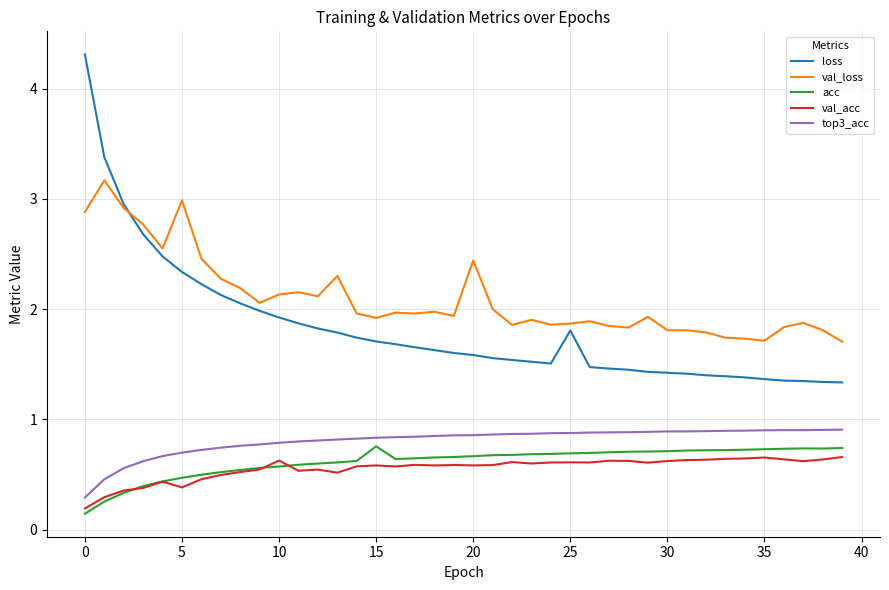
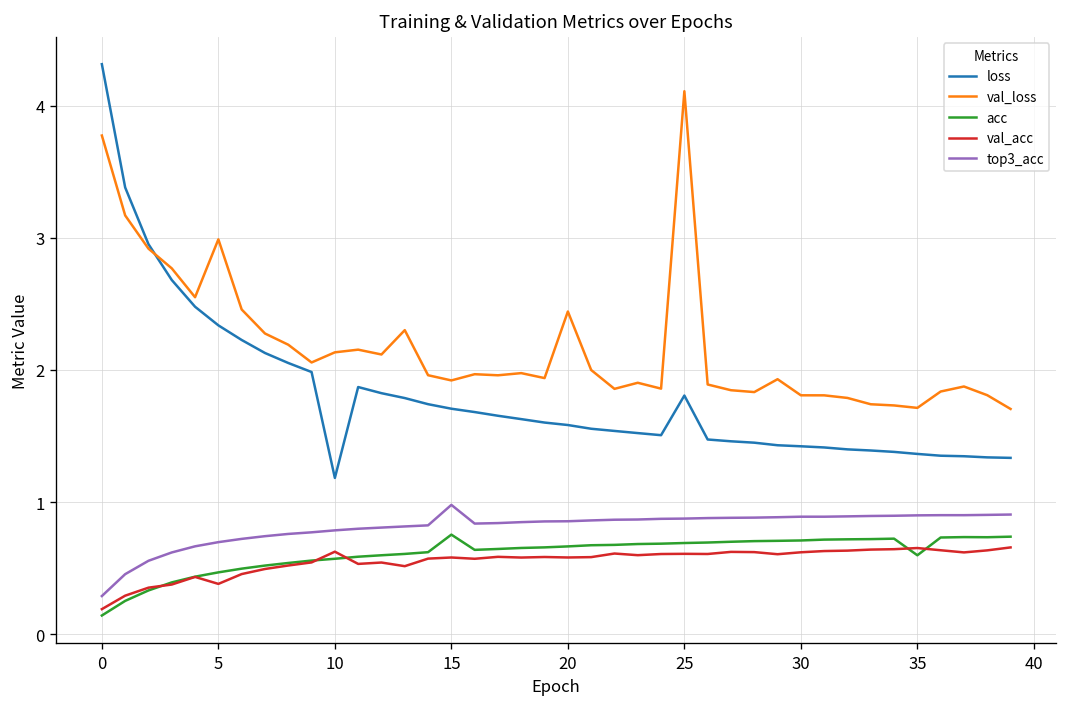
  {
    "loss": {
      "0": 4.31,
      "5": 2.34,
-     "10": 1.92,
+     "10": 1.18,
      "15": 1.71,
      "20": 1.58,
      "25": 1.81,
      "30": 1.42,
      "35": 1.37
    },
    "val_loss": {
-     "0": 2.88,
+     "0": 3.77,
      "5": 2.99,
      "10": 2.13,
      "15": 1.92,
      "20": 2.44,
-     "25": 1.87,
+     "25": 4.11,
      "30": 1.81,
      "35": 1.71
    },
    "acc": {
      "0": 0.14,
      "5": 0.47,
      "10": 0.57,
      "15": 0.75,
      "20": 0.67,
      "25": 0.69,
      "30": 0.71,
-     "35": 0.73
+     "35": 0.60
    },
    "val_acc": {
      "0": 0.19,
      "5": 0.38,
      "10": 0.63,
      "15": 0.58,
      "20": 0.58,
      "25": 0.61,
      "30": 0.62,
      "35": 0.65
    },
    "top3_acc": {
      "0": 0.29,
      "5": 0.70,
      "10": 0.79,
-     "15": 0.83,
+     "15": 0.98,
      "20": 0.86,
      "25": 0.88,
      "30": 0.89,
      "35": 0.90
    }
  }
